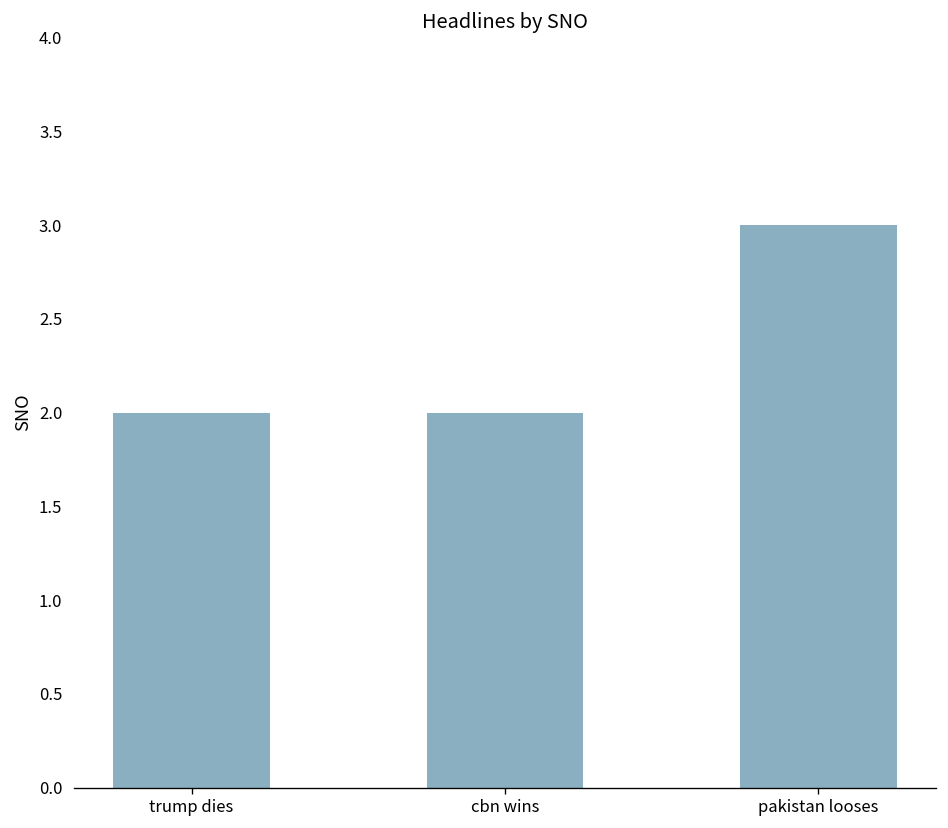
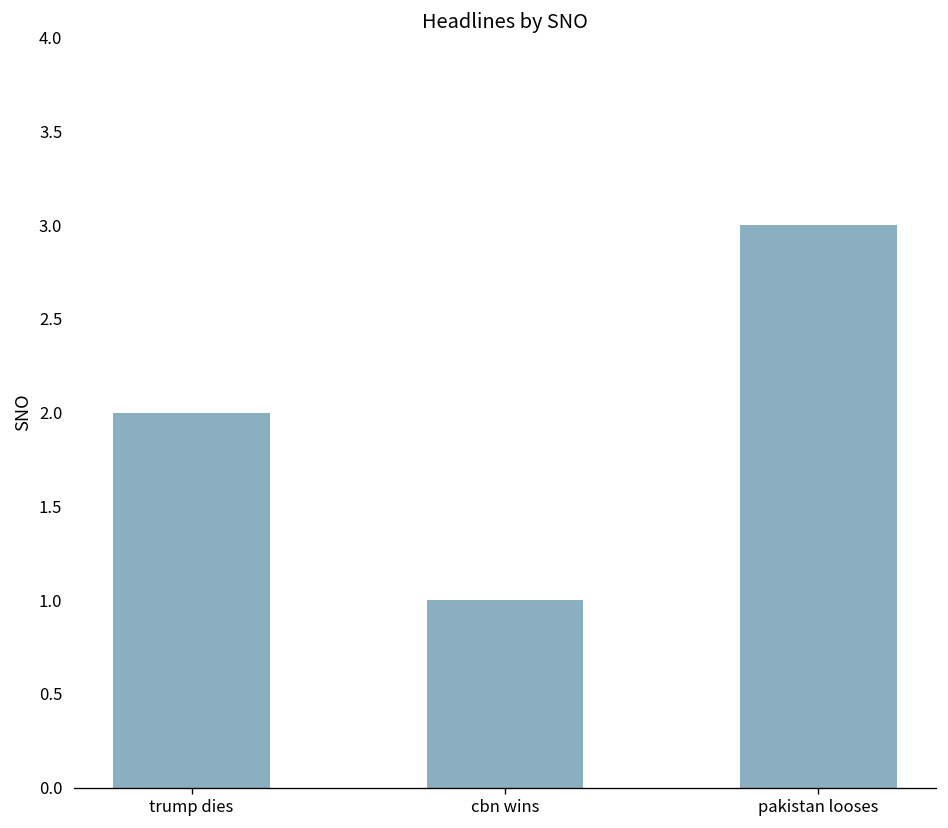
  {
    "trump dies": 2,
-   "cbn wins": 2,
+   "cbn wins": 1,
    "pakistan looses": 3
  }
